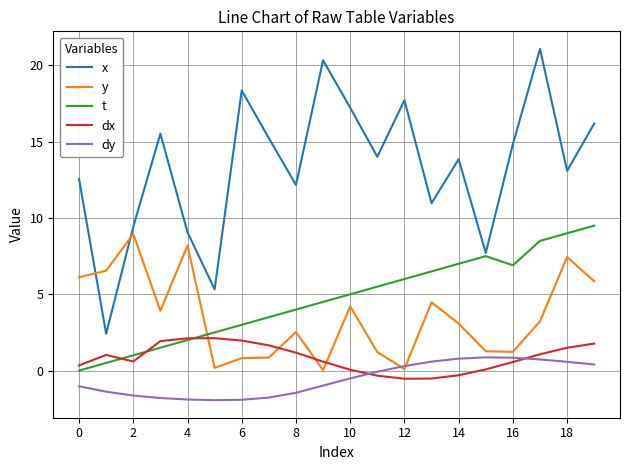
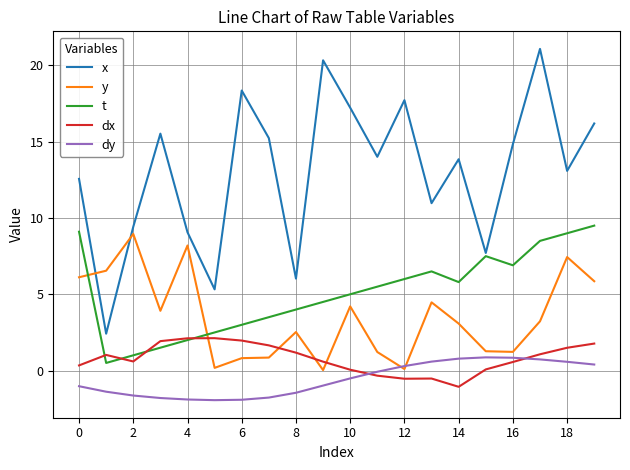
  {
    "x": {
      "0": 12.6,
      "2": 9.4,
      "4": 9.1,
      "6": 18.4,
-     "8": 12.2,
+     "8": 6.0,
      "10": 17.2,
      "12": 17.7,
      "14": 13.9,
      "16": 14.8,
      "18": 13.1
    },
    "y": {
      "0": 6.1,
      "2": 9.0,
      "4": 8.2,
      "6": 0.8,
      "8": 2.5,
      "10": 4.2,
      "12": 0.1,
      "14": 3.1,
      "16": 1.2,
      "18": 7.4
    },
    "t": {
-     "0": 0.0,
+     "0": 9.1,
      "2": 1.0,
      "6": 3.0,
      "8": 4.0,
      "10": 5.0,
      "12": 6.0,
-     "14": 7.0,
+     "14": 5.8,
      "16": 6.9,
      "18": 9.0
    },
    "dx": {
      "0": 0.3,
      "2": 0.6,
      "6": 2.0,
      "8": 1.2,
      "10": 0.1,
      "12": -0.5,
-     "14": -0.3,
+     "14": -1.1,
      "16": 0.6,
      "18": 1.5
    },
    "dy": {
      "0": -1.0,
      "2": -1.6,
      "4": -1.9,
      "6": -1.9,
      "8": -1.5,
      "10": -0.5,
      "12": 0.3,
      "14": 0.8,
      "16": 0.8,
      "18": 0.6
    }
  }
